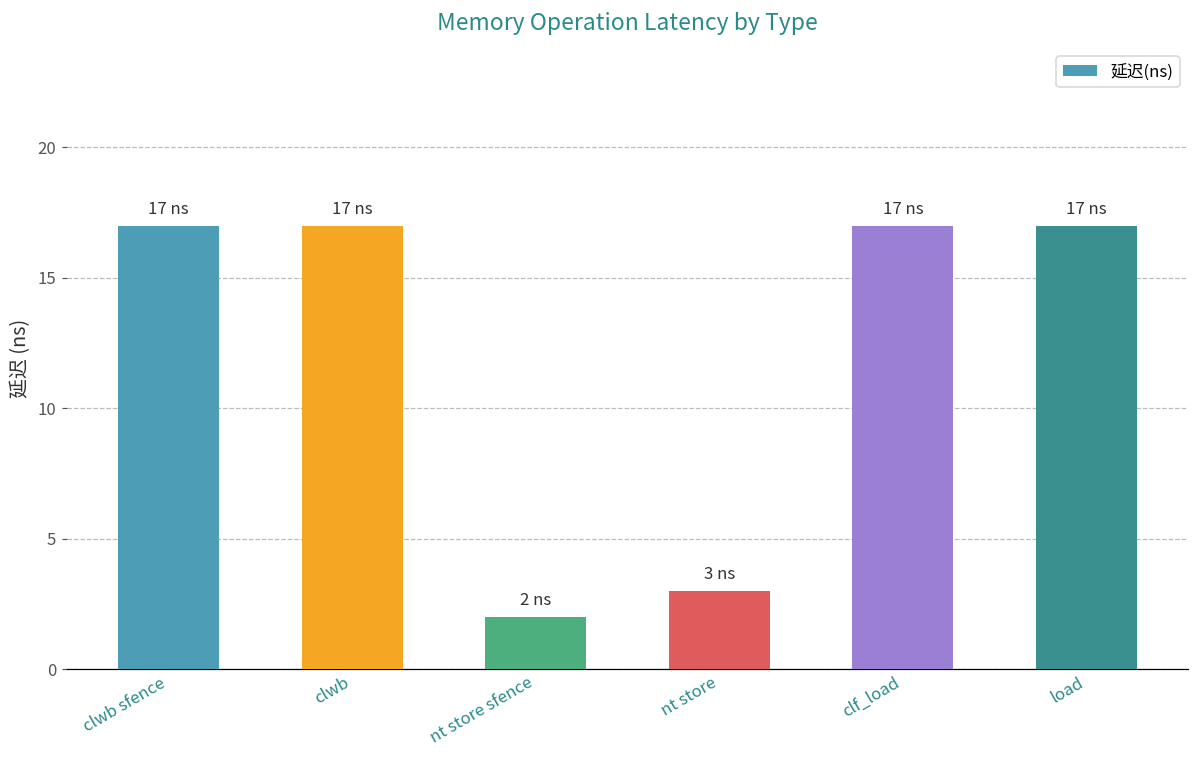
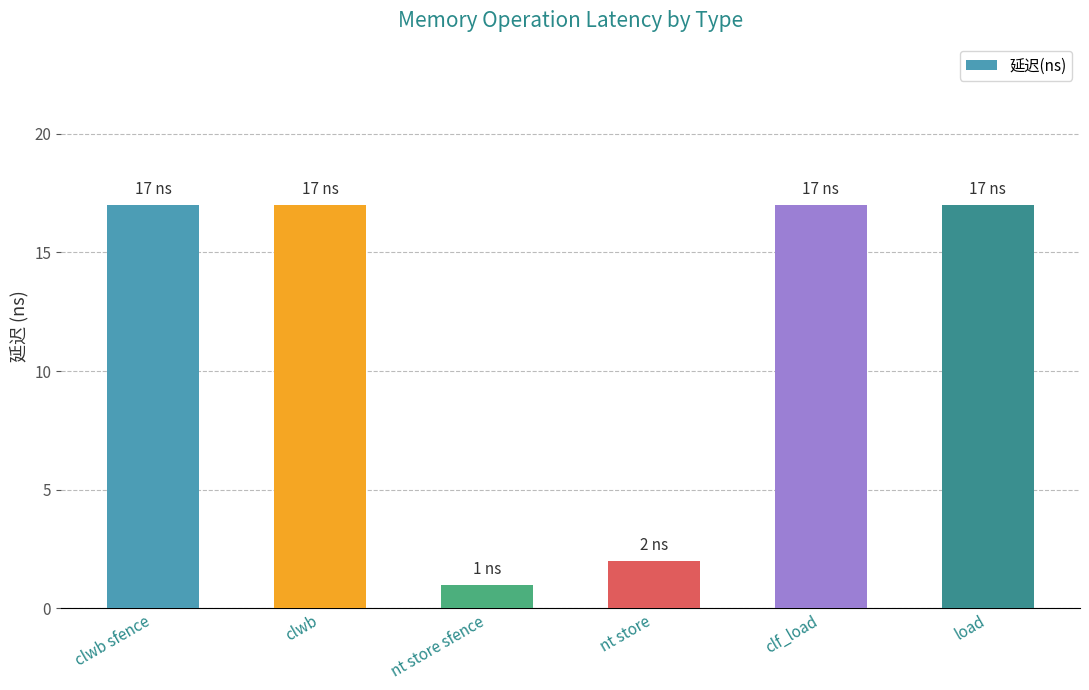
  {
    "clwb sfence": 17,
    "clwb": 17,
-   "nt store sfence": 2,
-   "nt store": 3,
+   "nt store sfence": 1,
+   "nt store": 2,
    "clf_load": 17,
    "load": 17
  }
